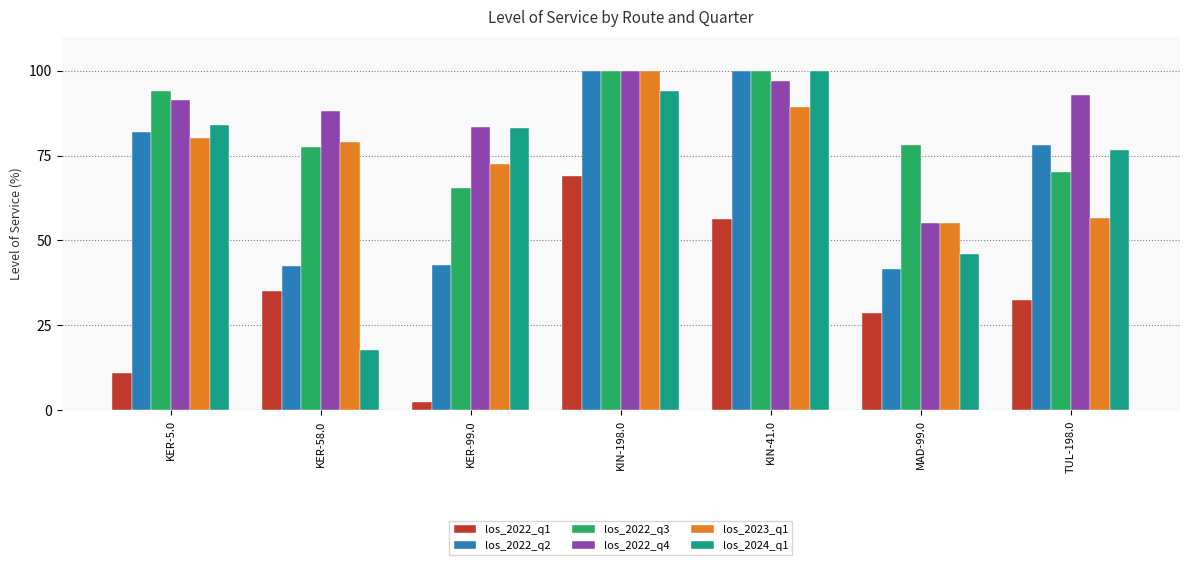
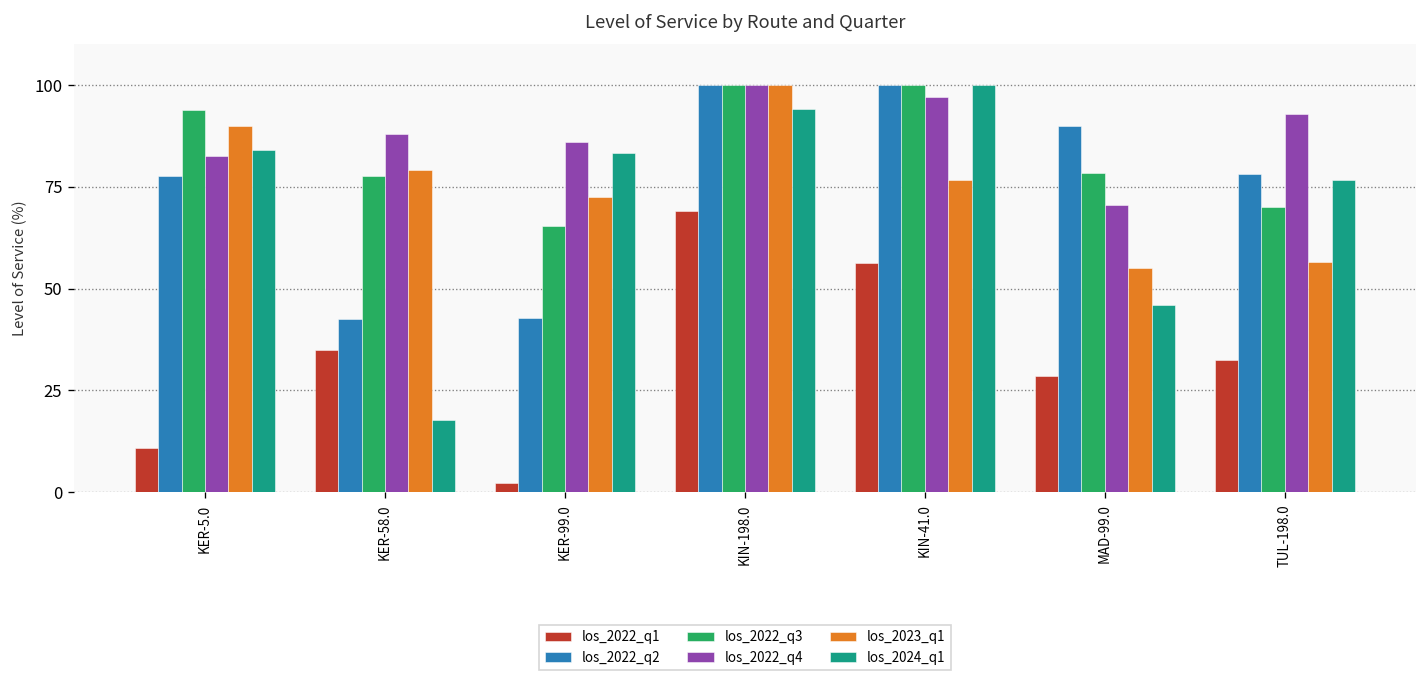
  {
    "los_2022_q1": {
      "KER-5.0": 11,
      "KER-58.0": 35,
      "KER-99.0": 2,
      "KIN-198.0": 69,
      "KIN-41.0": 56,
      "MAD-99.0": 29,
      "TUL-198.0": 33
    },
    "los_2022_q2": {
-     "KER-5.0": 82,
+     "KER-5.0": 78,
      "KER-58.0": 43,
      "KER-99.0": 43,
      "KIN-198.0": 100,
      "KIN-41.0": 100,
-     "MAD-99.0": 42,
+     "MAD-99.0": 90,
      "TUL-198.0": 78
    },
    "los_2022_q4": {
-     "KER-5.0": 91,
+     "KER-5.0": 83,
      "KER-58.0": 88,
-     "KER-99.0": 83,
+     "KER-99.0": 86,
      "KIN-198.0": 100,
      "KIN-41.0": 97,
-     "MAD-99.0": 55,
+     "MAD-99.0": 71,
      "TUL-198.0": 93
    },
    "los_2023_q1": {
-     "KER-5.0": 80,
+     "KER-5.0": 90,
      "KER-58.0": 79,
      "KER-99.0": 73,
      "KIN-198.0": 100,
-     "KIN-41.0": 89,
+     "KIN-41.0": 77,
      "MAD-99.0": 55,
      "TUL-198.0": 57
    }
  }
